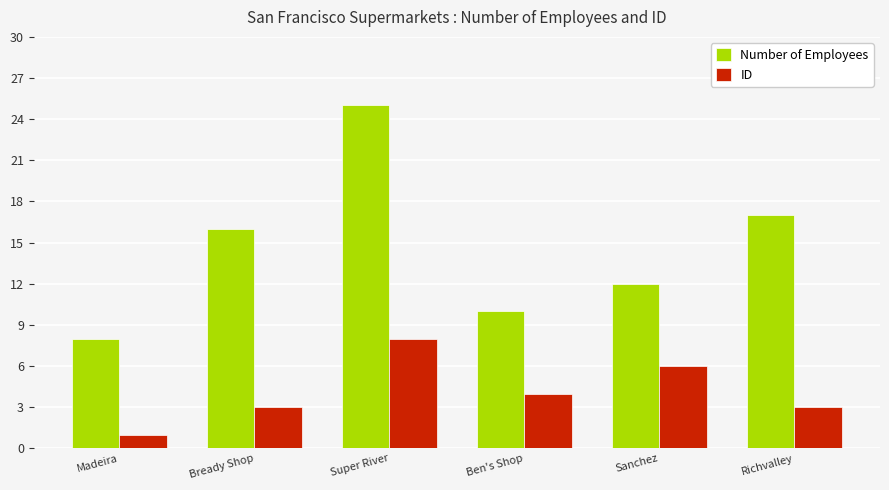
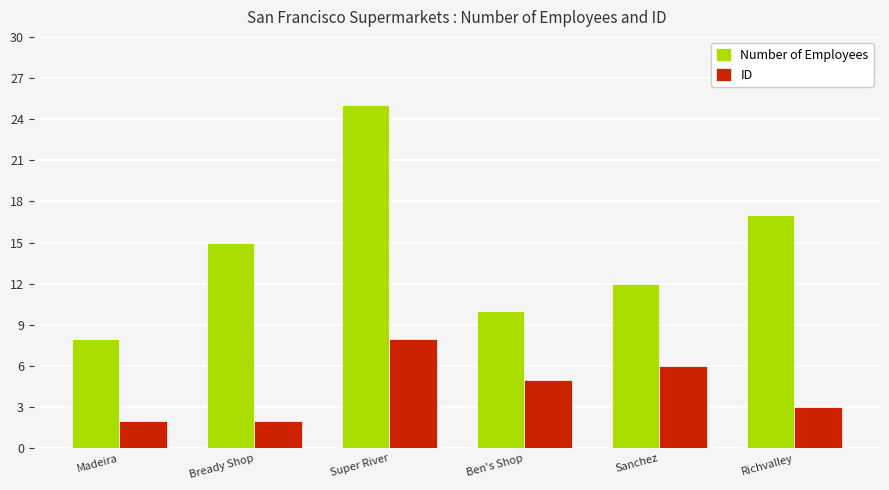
  {
    "Number of Employees": {
      "Madeira": 8,
-     "Bready Shop": 16,
+     "Bready Shop": 15,
      "Super River": 25,
      "Ben's Shop": 10,
      "Sanchez": 12,
      "Richvalley": 17
    },
    "ID": {
-     "Madeira": 1,
-     "Bready Shop": 3,
+     "Madeira": 2,
+     "Bready Shop": 2,
      "Super River": 8,
-     "Ben's Shop": 4,
+     "Ben's Shop": 5,
      "Sanchez": 6,
      "Richvalley": 3
    }
  }
